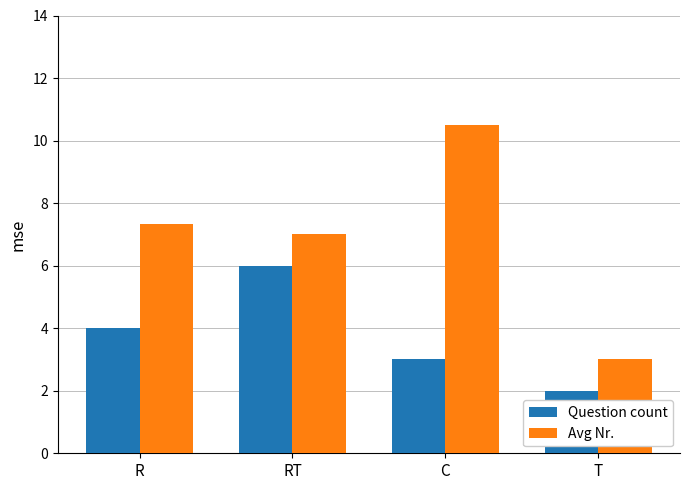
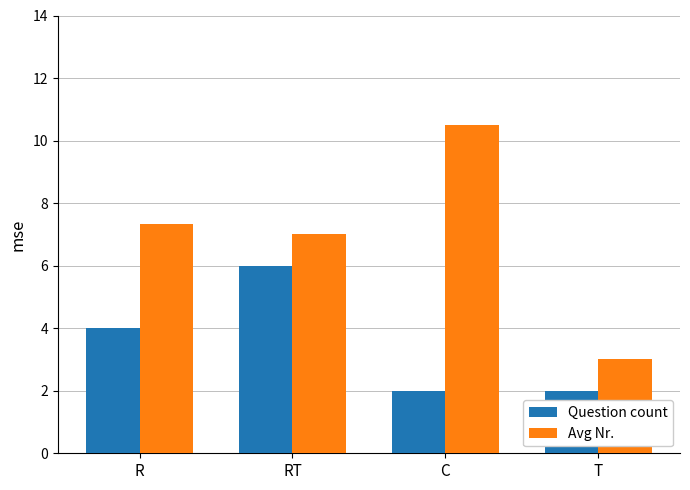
  {
    "Question count": {
      "R": 4,
      "RT": 6,
-     "C": 3,
+     "C": 2,
      "T": 2
    },
    "Avg Nr.": {
      "R": 7.3,
      "RT": 7,
      "C": 10.5,
      "T": 3
    }
  }
